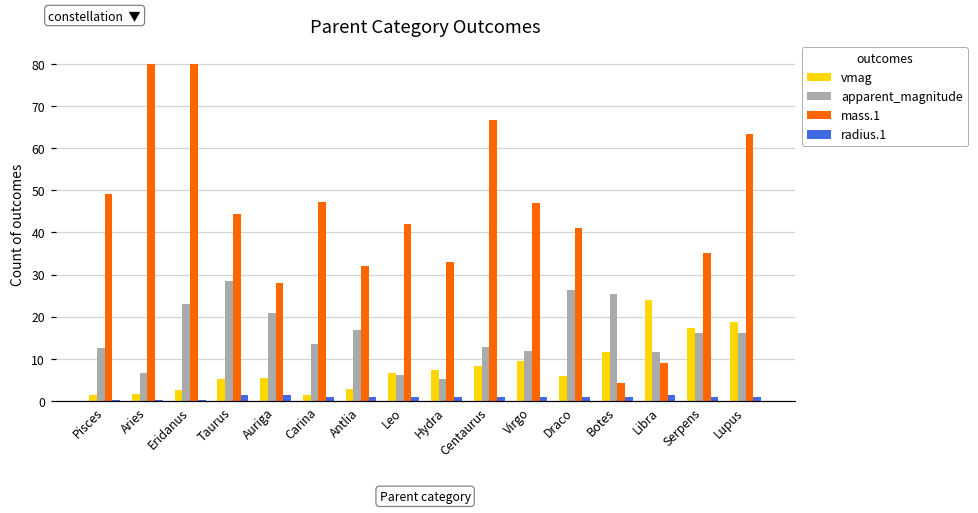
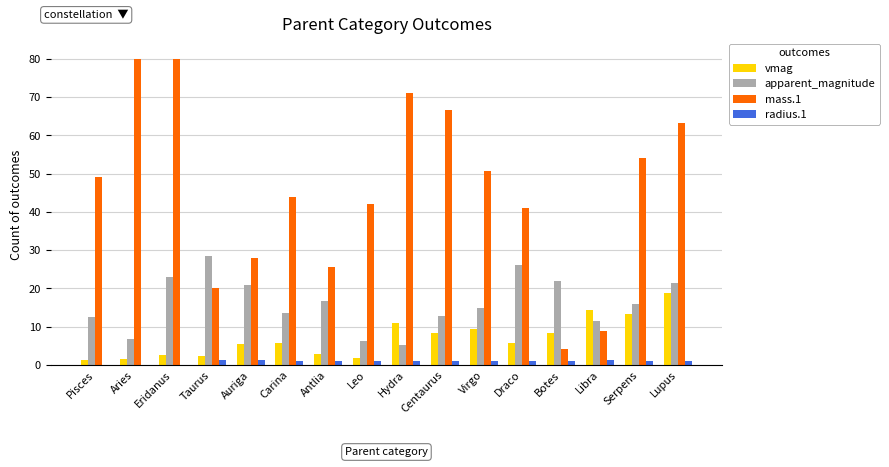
  {
    "vmag": {
      "Pisces": 1,
      "Aries": 2,
      "Eridanus": 3,
-     "Taurus": 5,
+     "Taurus": 2,
      "Auriga": 5,
-     "Carina": 1,
+     "Carina": 6,
      "Antlia": 3,
-     "Leo": 7,
-     "Hydra": 7,
+     "Leo": 2,
+     "Hydra": 11,
      "Centaurus": 8,
      "Virgo": 10,
      "Draco": 6,
-     "Botes": 12,
-     "Libra": 24,
-     "Serpens": 17,
+     "Botes": 8,
+     "Libra": 14,
+     "Serpens": 13,
      "Lupus": 19
    },
    "apparent_magnitude": {
      "Pisces": 12,
      "Aries": 7,
      "Eridanus": 23,
      "Taurus": 29,
      "Auriga": 21,
      "Carina": 14,
      "Antlia": 17,
      "Leo": 6,
      "Hydra": 5,
      "Centaurus": 13,
-     "Virgo": 12,
+     "Virgo": 15,
      "Draco": 26,
-     "Botes": 25,
+     "Botes": 22,
      "Libra": 12,
      "Serpens": 16,
-     "Lupus": 16
+     "Lupus": 22
    },
    "mass.1": {
      "Pisces": 49,
      "Aries": 80,
      "Eridanus": 80,
-     "Taurus": 44,
+     "Taurus": 20,
      "Auriga": 28,
-     "Carina": 47,
-     "Antlia": 32,
+     "Carina": 44,
+     "Antlia": 26,
      "Leo": 42,
-     "Hydra": 33,
+     "Hydra": 71,
      "Centaurus": 67,
-     "Virgo": 47,
+     "Virgo": 51,
      "Draco": 41,
      "Botes": 4,
      "Libra": 9,
-     "Serpens": 35,
+     "Serpens": 54,
      "Lupus": 63
    },
    "radius.1": {
      "Taurus": 1,
      "Auriga": 1,
      "Carina": 1,
      "Antlia": 1,
      "Leo": 1,
      "Hydra": 1,
      "Centaurus": 1,
      "Virgo": 1,
      "Draco": 1,
      "Botes": 1,
      "Libra": 1,
      "Serpens": 1,
      "Lupus": 1
    }
  }
